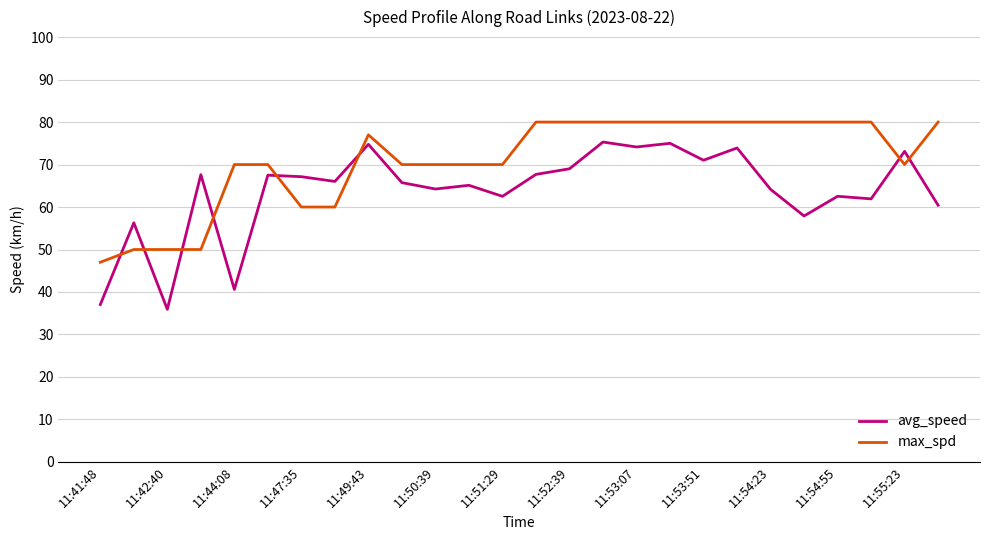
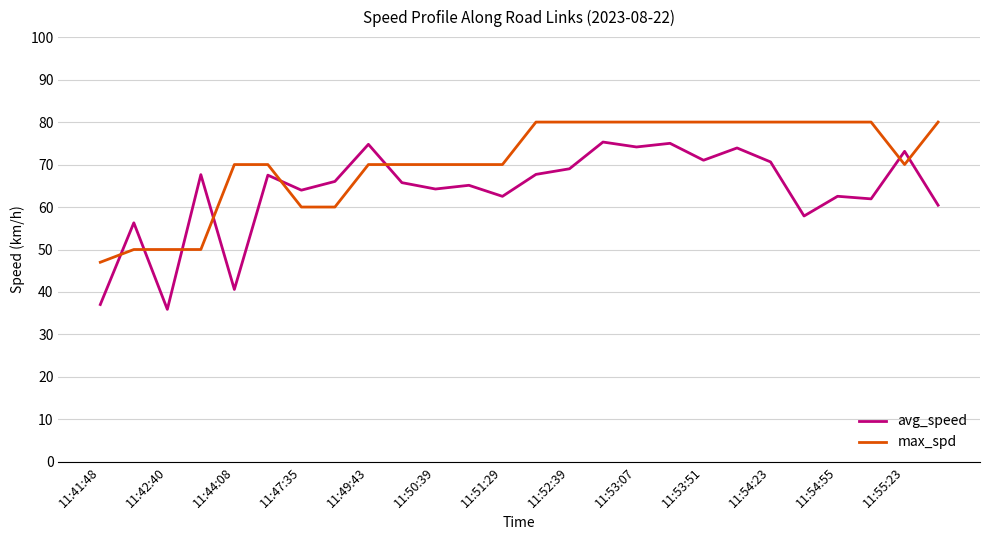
  {
    "avg_speed": {
      "11:41:48": 37,
      "11:42:40": 36,
      "11:44:08": 41,
-     "11:47:35": 67,
+     "11:47:35": 64,
      "11:49:43": 75,
      "11:50:39": 64,
      "11:51:29": 63,
      "11:52:39": 69,
      "11:53:07": 74,
      "11:53:51": 71,
-     "11:54:23": 64,
+     "11:54:23": 71,
      "11:54:55": 63,
      "11:55:23": 73
    },
    "max_spd": {
      "11:41:48": 47,
      "11:42:40": 50,
      "11:44:08": 70,
      "11:47:35": 60,
-     "11:49:43": 77,
+     "11:49:43": 70,
      "11:50:39": 70,
      "11:51:29": 70,
      "11:52:39": 80,
      "11:53:07": 80,
      "11:53:51": 80,
      "11:54:23": 80,
      "11:54:55": 80,
      "11:55:23": 70
    }
  }
